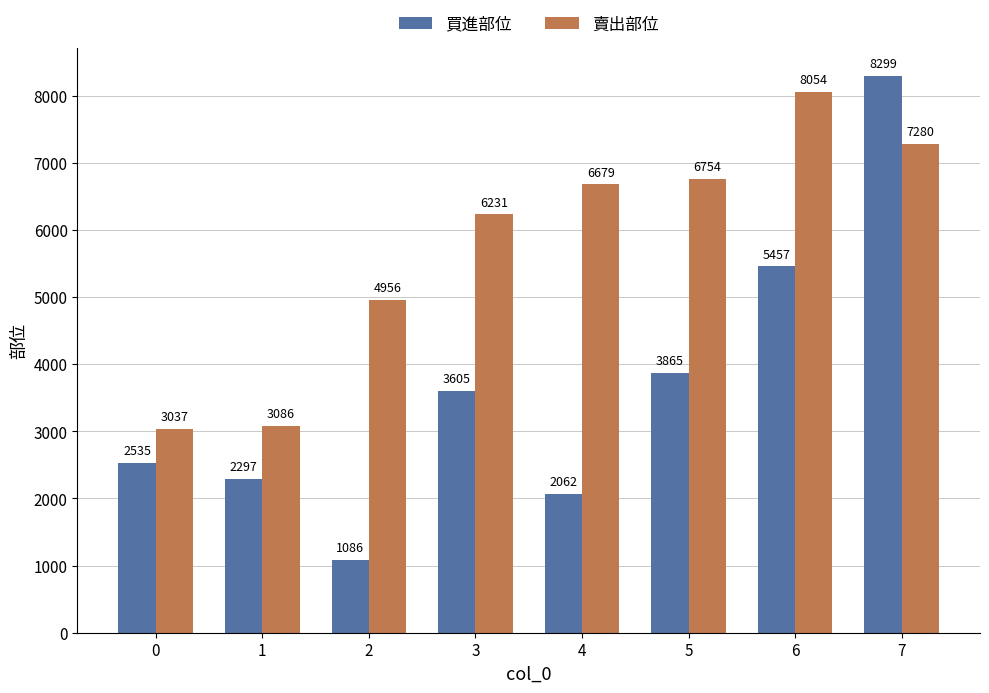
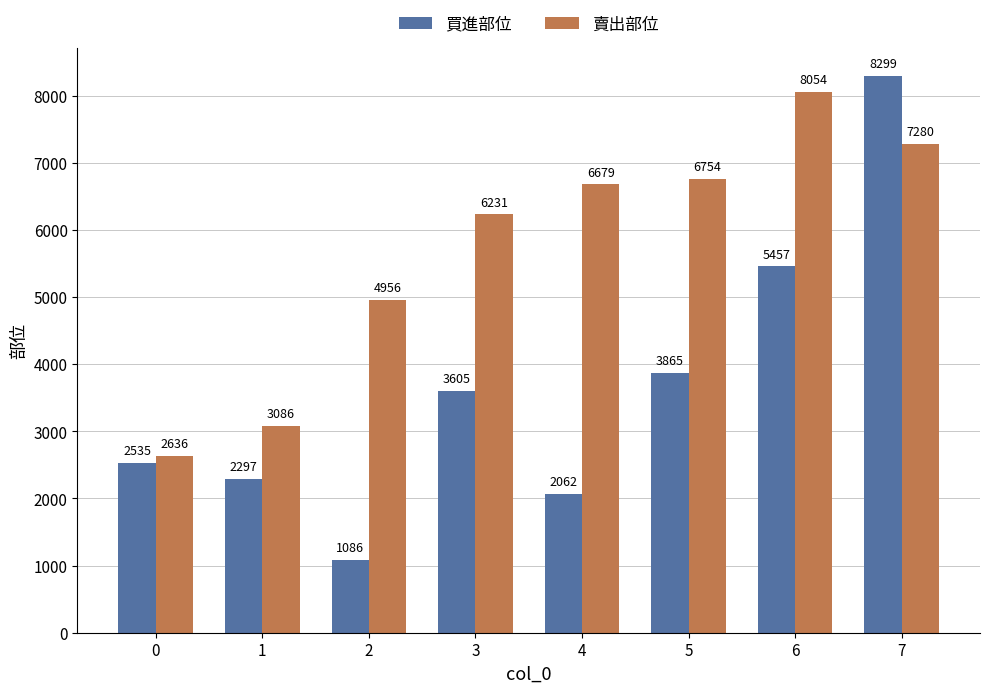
  {
    "買進部位": {
      "0": 2535,
      "1": 2297,
      "2": 1086,
      "3": 3605,
      "4": 2062,
      "5": 3865,
      "6": 5457,
      "7": 8299
    },
    "賣出部位": {
-     "0": 3037,
+     "0": 2636,
      "1": 3086,
      "2": 4956,
      "3": 6231,
      "4": 6679,
      "5": 6754,
      "6": 8054,
      "7": 7280
    }
  }
